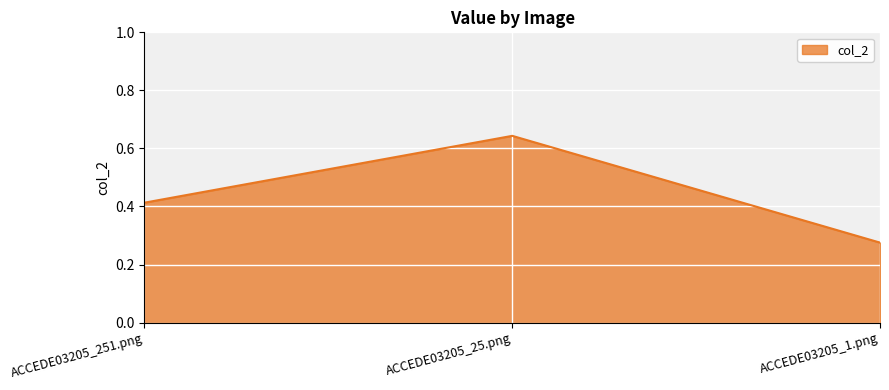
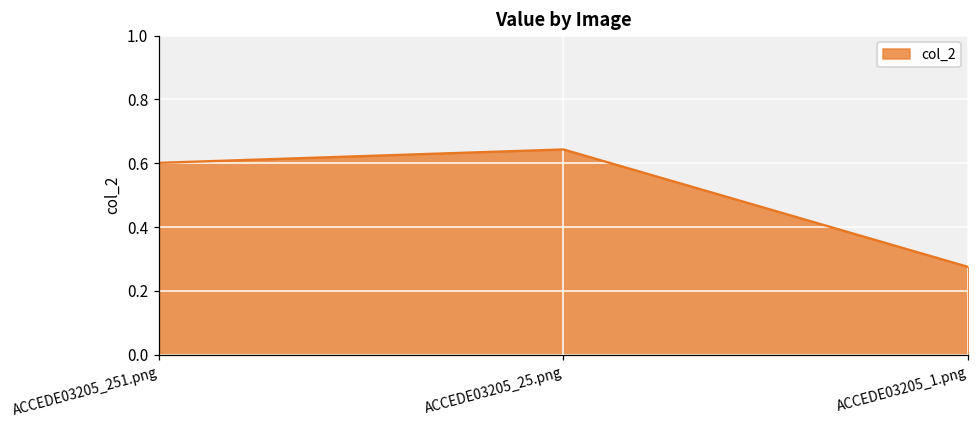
  {
-   "ACCEDE03205_251.png": 0.41,
+   "ACCEDE03205_251.png": 0.60,
    "ACCEDE03205_25.png": 0.64,
    "ACCEDE03205_1.png": 0.28
  }
